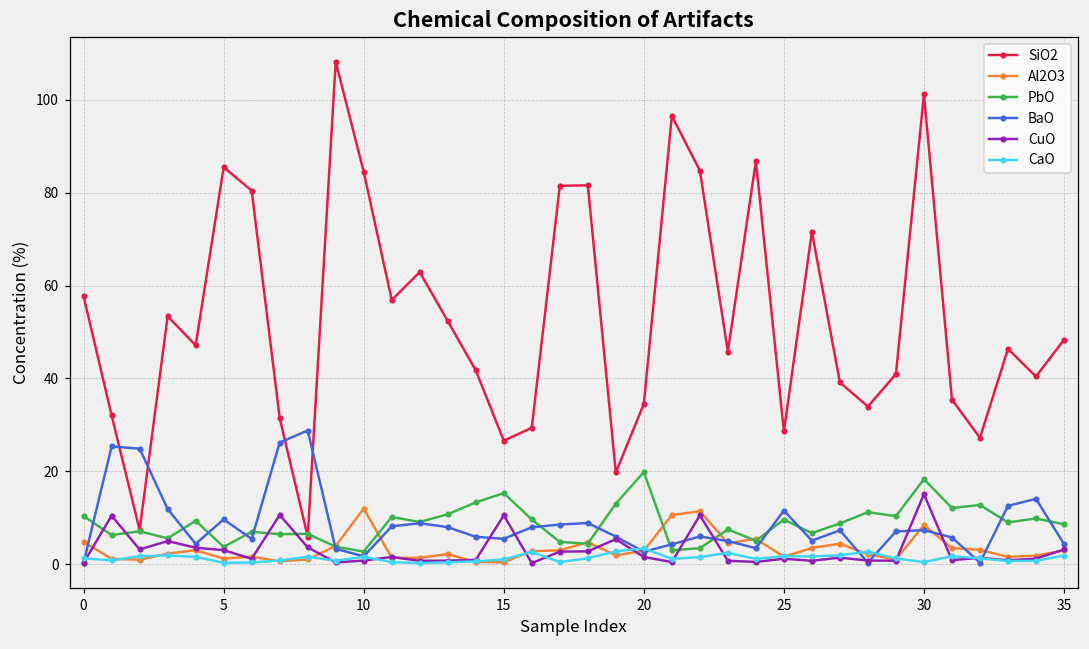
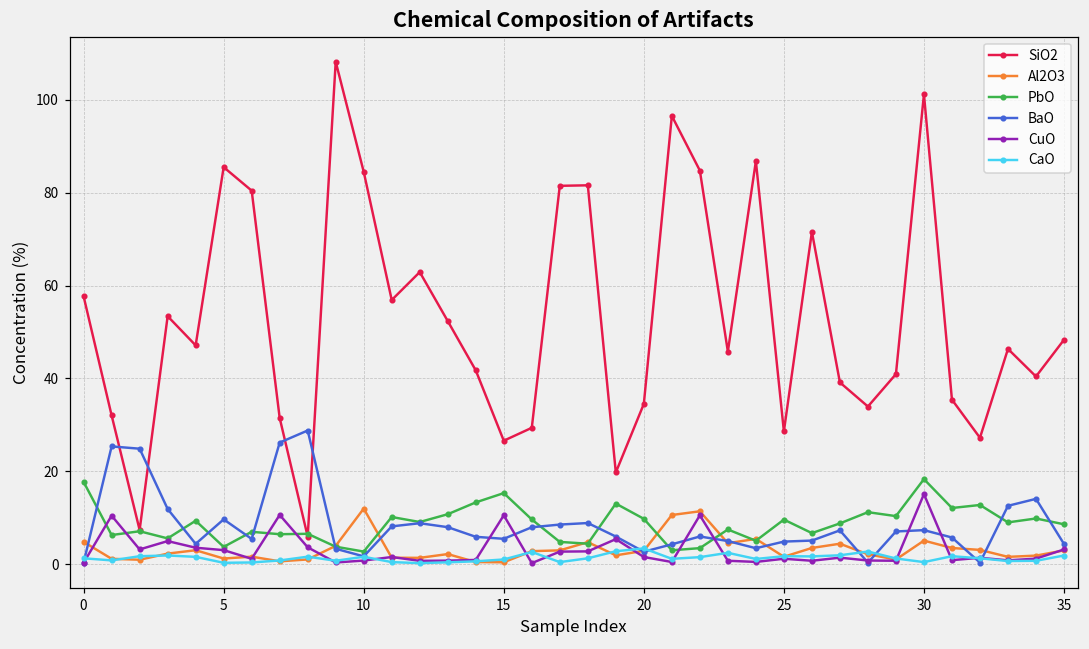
  {
    "SiO2": {
      "0": 58,
      "5": 86,
      "10": 85,
      "15": 27,
      "20": 35,
      "25": 29,
      "30": 101,
      "35": 48
    },
    "Al2O3": {
      "0": 5,
      "5": 1,
      "10": 12,
      "15": 0,
-     "30": 8
+     "30": 5
    },
    "PbO": {
-     "0": 10,
+     "0": 18,
      "5": 4,
      "10": 3,
      "15": 15,
-     "20": 20,
+     "20": 10,
      "25": 10,
      "30": 18,
      "35": 9
    },
    "BaO": {
      "5": 10,
      "15": 5,
-     "25": 12,
+     "25": 5,
      "30": 7,
      "35": 4
    },
    "CuO": {
      "5": 3,
      "10": 1,
      "15": 11,
      "20": 2,
      "30": 15
    },
    "CaO": {
      "0": 1,
      "5": 0,
      "15": 1,
      "30": 0,
      "35": 2
    }
  }
